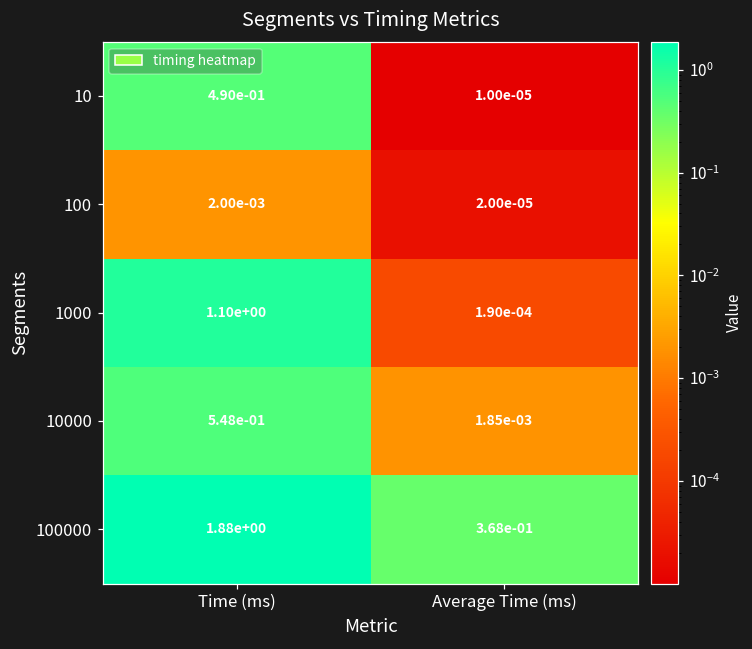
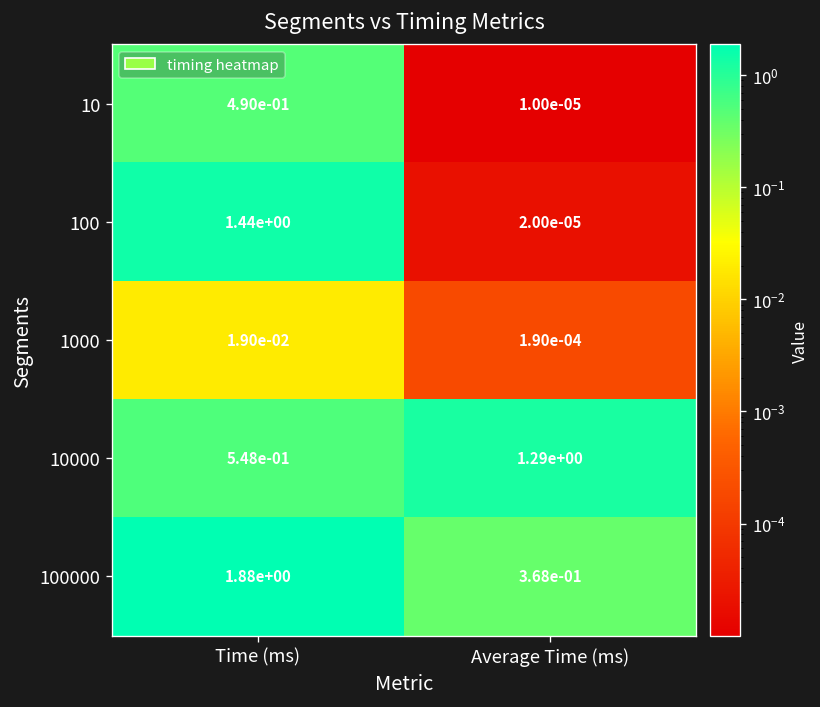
  {
    "10": {
      "Time (ms)": "4.90e-01",
      "Average Time (ms)": "1.00e-05"
    },
    "100": {
-     "Time (ms)": "2.00e-03",
+     "Time (ms)": "1.44e+00",
      "Average Time (ms)": "2.00e-05"
    },
    "1000": {
-     "Time (ms)": "1.10e+00",
+     "Time (ms)": "1.90e-02",
      "Average Time (ms)": "1.90e-04"
    },
    "10000": {
      "Time (ms)": "5.48e-01",
-     "Average Time (ms)": "1.85e-03"
+     "Average Time (ms)": "1.29e+00"
    },
    "100000": {
      "Time (ms)": "1.88e+00",
      "Average Time (ms)": "3.68e-01"
    }
  }
